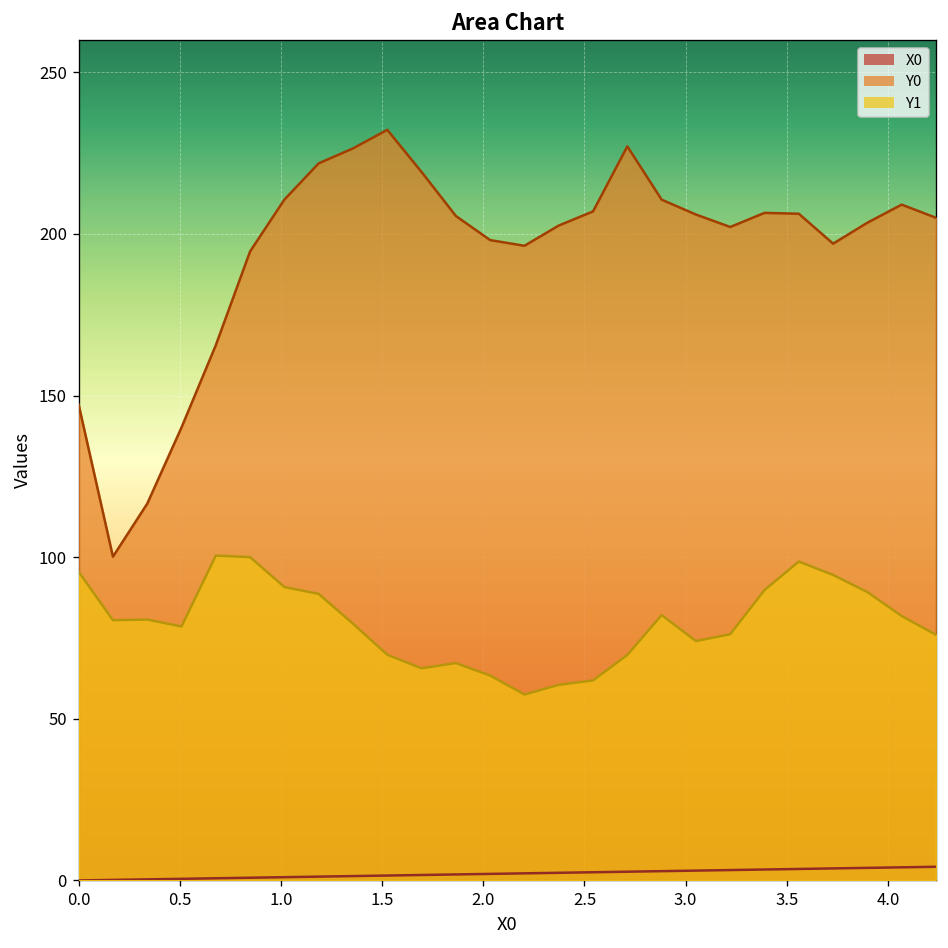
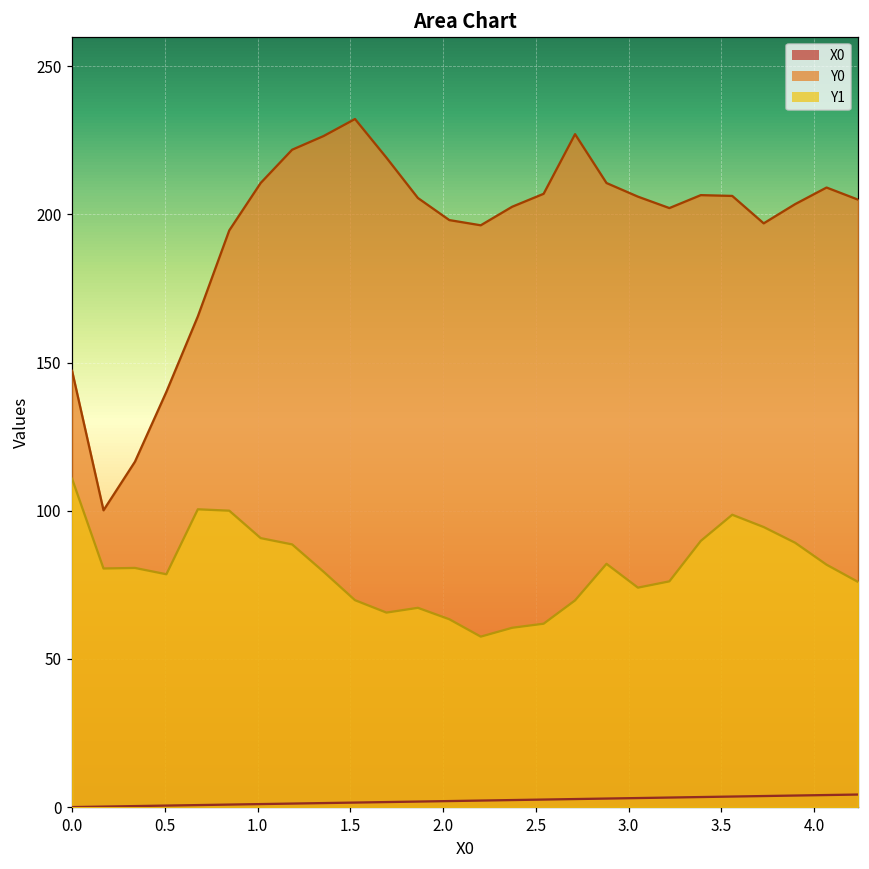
  {
    "X0": {
      "0.0": 0
    },
    "Y0": {
      "0.0": 147
    },
    "Y1": {
-     "0.0": 96
+     "0.0": 111
    }
  }
